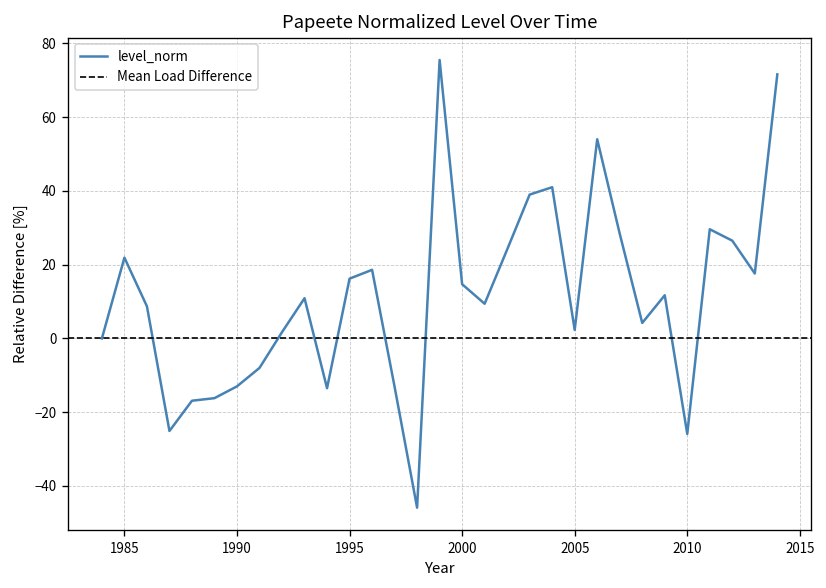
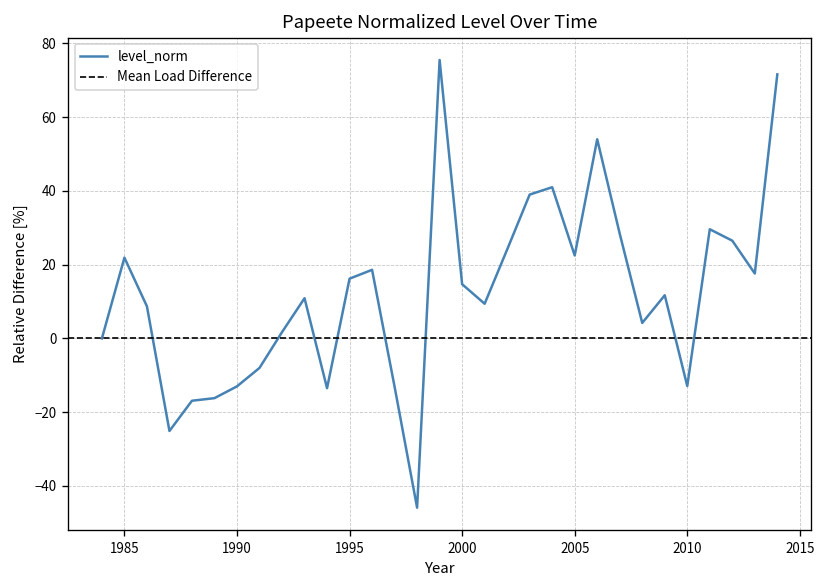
  {
    "1985": 22,
    "1990": -13,
    "1995": 16,
    "2000": 15,
-   "2005": 2,
-   "2010": -26
+   "2005": 23,
+   "2010": -13
  }
